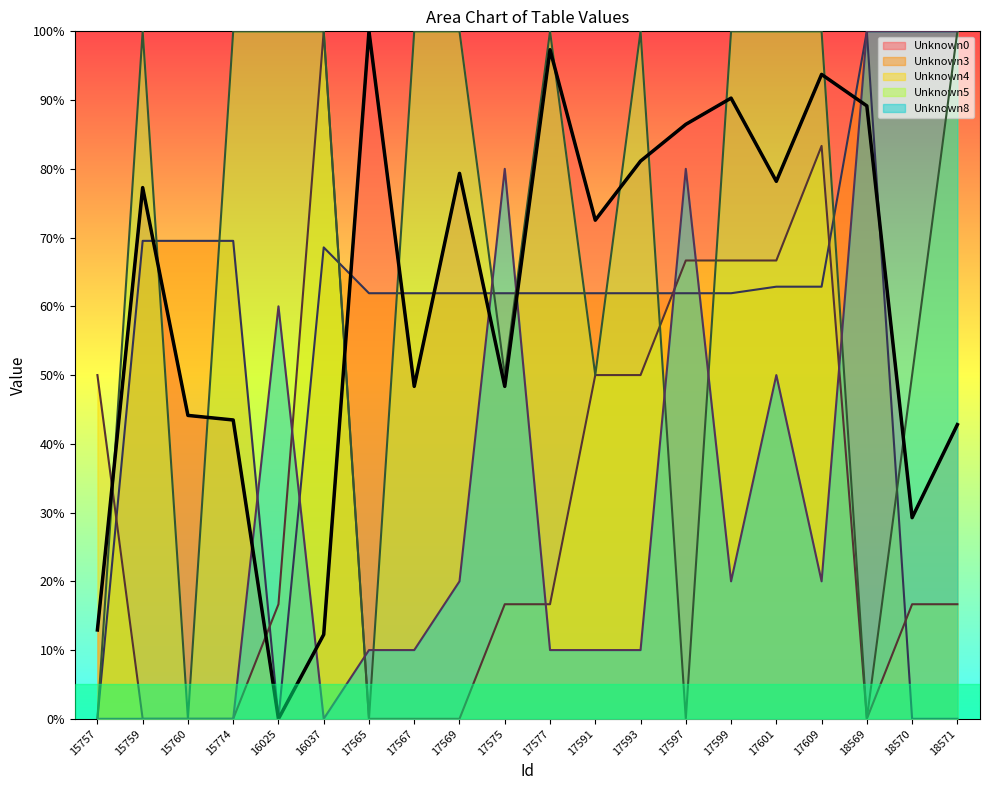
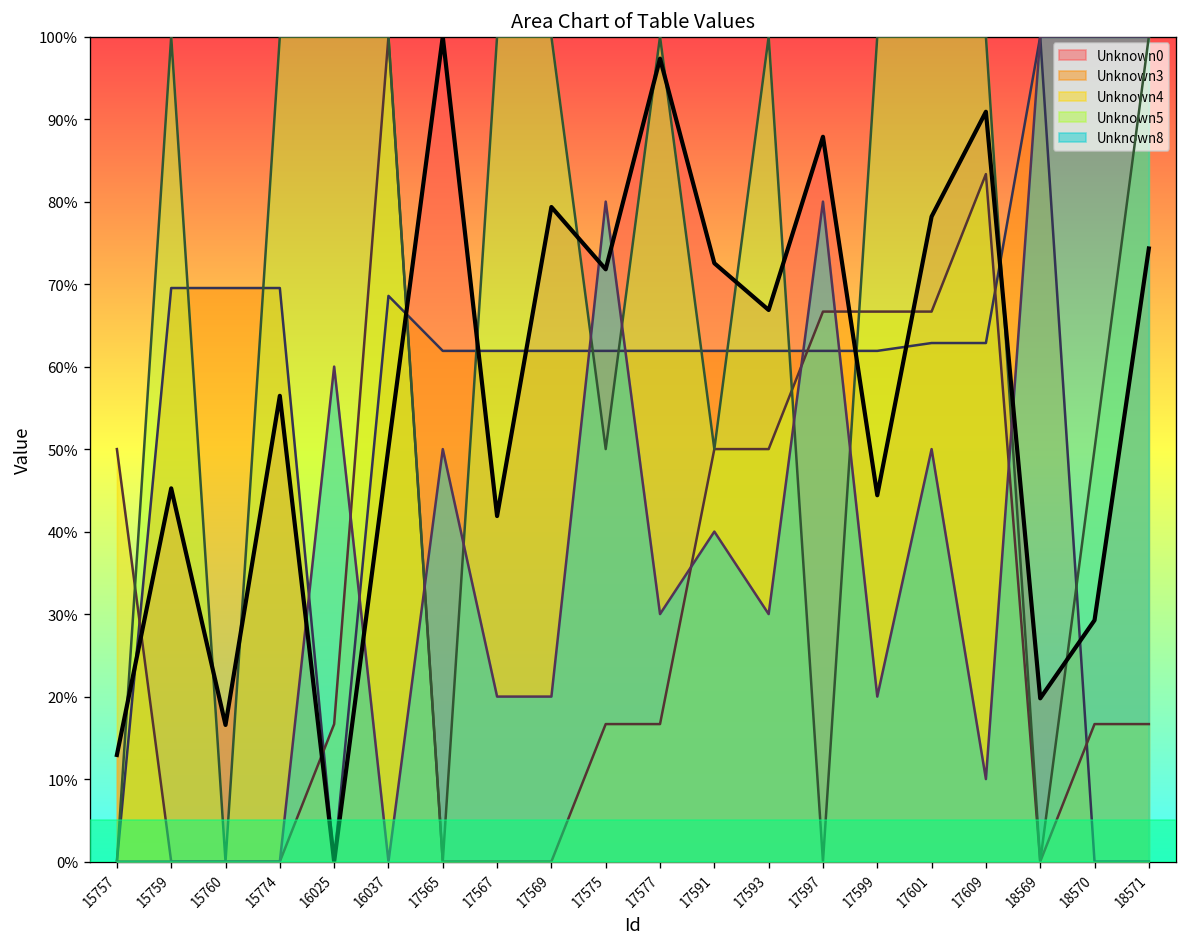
  {
    "Unknown0": {
      "15757": "13%",
-     "15759": "77%",
-     "15760": "44%",
-     "15774": "43%",
-     "16037": "12%",
+     "15759": "45%",
+     "15760": "17%",
+     "15774": "56%",
+     "16037": "50%",
      "17565": "100%",
-     "17567": "48%",
+     "17567": "42%",
      "17569": "79%",
-     "17575": "48%",
+     "17575": "72%",
      "17577": "97%",
      "17591": "73%",
-     "17593": "81%",
-     "17597": "86%",
-     "17599": "90%",
+     "17593": "67%",
+     "17597": "88%",
+     "17599": "44%",
      "17601": "78%",
-     "17609": "94%",
-     "18569": "89%",
+     "17609": "91%",
+     "18569": "20%",
      "18570": "29%",
-     "18571": "43%"
+     "18571": "74%"
    },
    "Unknown5": {
      "15759": "100%",
      "15774": "100%",
      "16025": "100%",
      "17567": "100%",
      "17569": "100%",
      "17575": "50%",
      "17577": "100%",
      "17593": "100%",
      "17599": "100%",
      "17601": "100%",
      "17609": "100%",
      "18570": "50%"
    },
    "Unknown8": {
      "16025": "60%",
-     "17565": "10%",
-     "17567": "10%",
+     "17565": "50%",
+     "17567": "20%",
      "17569": "20%",
      "17575": "80%",
-     "17577": "10%",
-     "17591": "10%",
-     "17593": "10%",
+     "17577": "30%",
+     "17591": "40%",
+     "17593": "30%",
      "17597": "80%",
      "17599": "20%",
      "17601": "50%",
-     "17609": "20%",
+     "17609": "10%",
      "18570": "100%"
    }
  }
